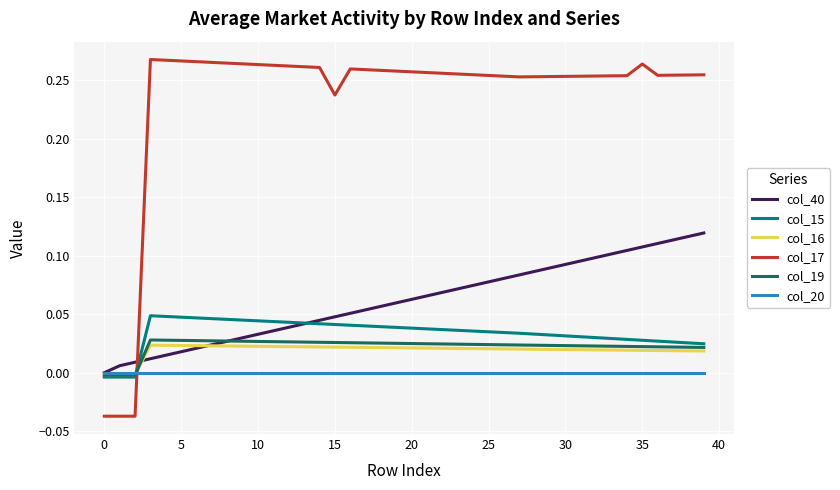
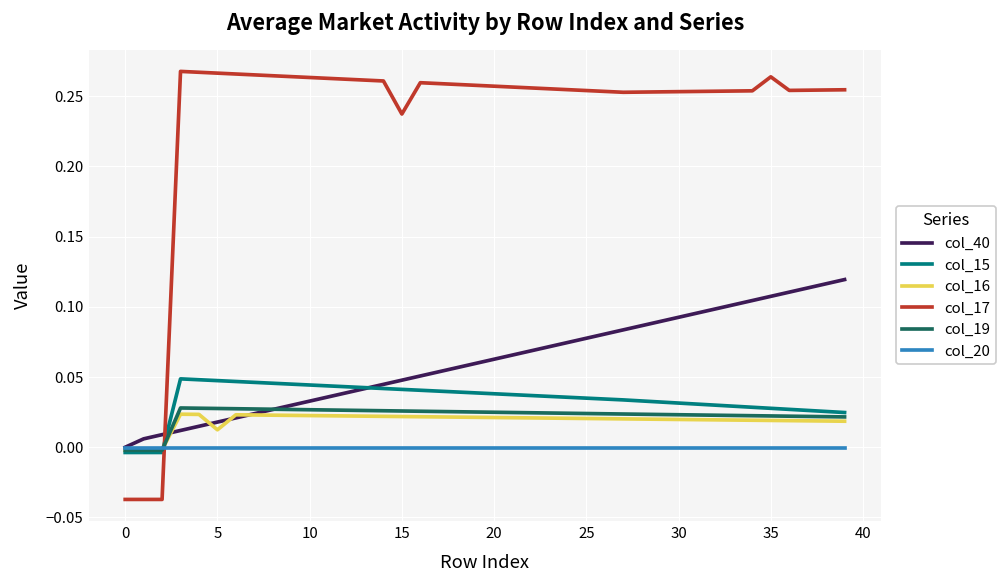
  {
    "col_40": {
      "5": 0.018,
      "10": 0.033,
      "15": 0.048,
      "20": 0.063,
      "25": 0.078,
      "30": 0.093,
      "35": 0.107
    },
    "col_16": {
-     "5": 0.023,
+     "5": 0.012,
      "10": 0.023,
      "15": 0.022,
      "20": 0.021,
      "25": 0.020,
      "30": 0.020,
      "35": 0.019
    },
    "col_17": {
      "0": -0.037,
      "5": 0.266,
      "10": 0.263,
      "15": 0.237,
      "20": 0.257,
      "25": 0.254,
      "30": 0.253,
      "35": 0.264
    },
    "col_20": {
      "5": 0.000,
      "10": 0.000,
      "15": 0.000,
      "20": 0.000,
      "25": 0.000,
      "30": 0.000,
      "35": 0.000
    }
  }
